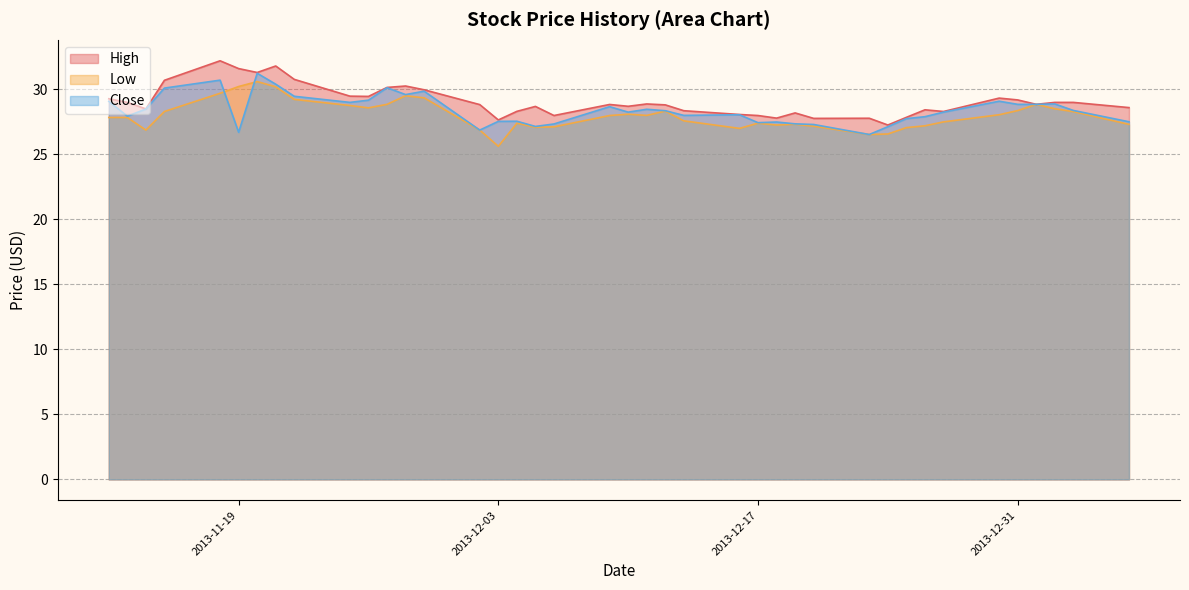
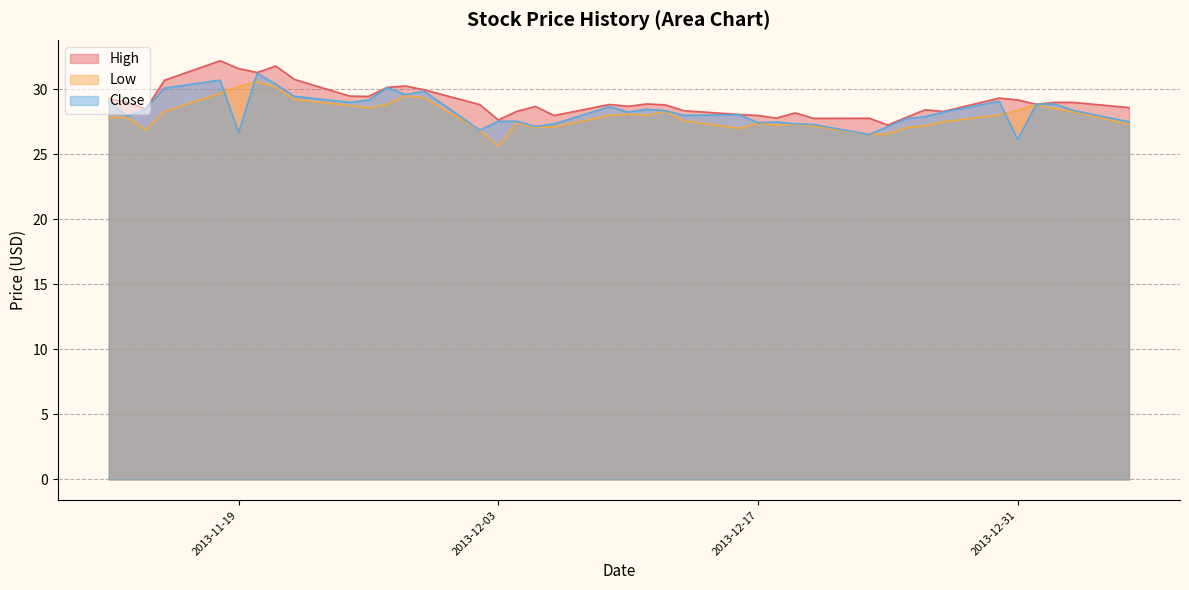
  {
    "Close": {
      "2013-11-19": 26.7,
-     "2013-12-31": 28.9
+     "2013-12-31": 26.2
    }
  }
